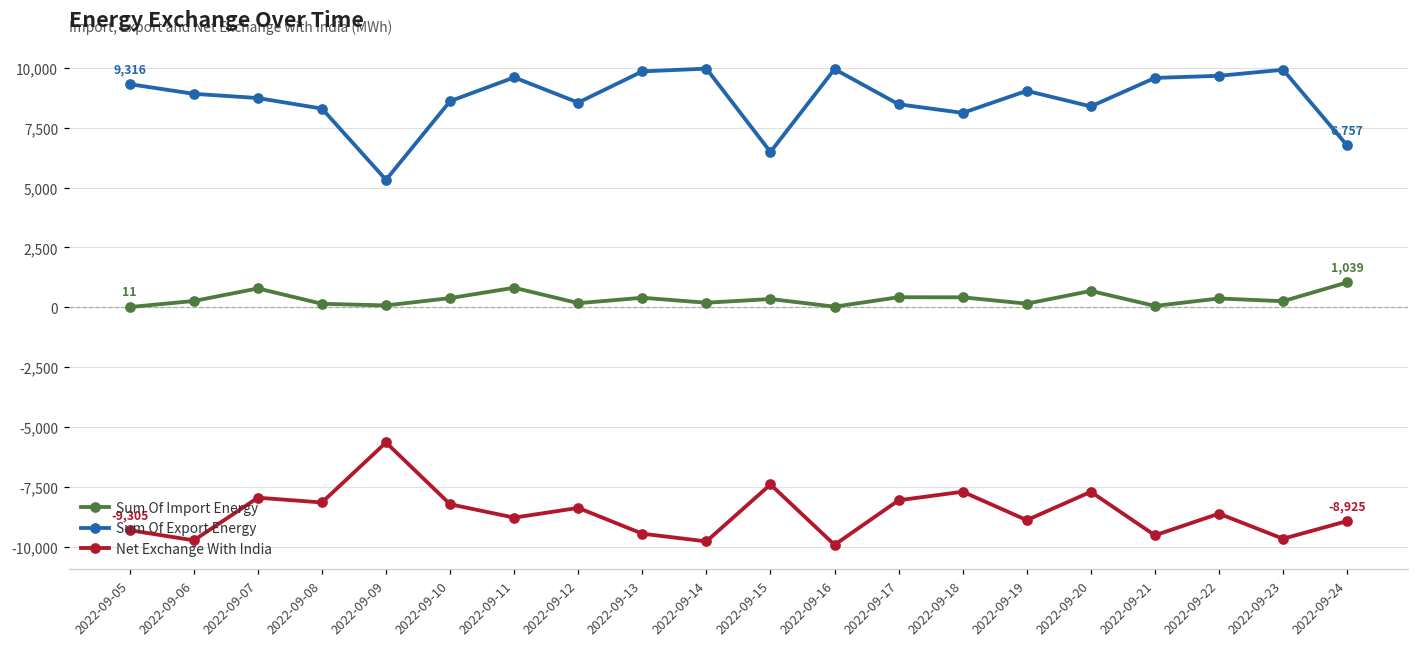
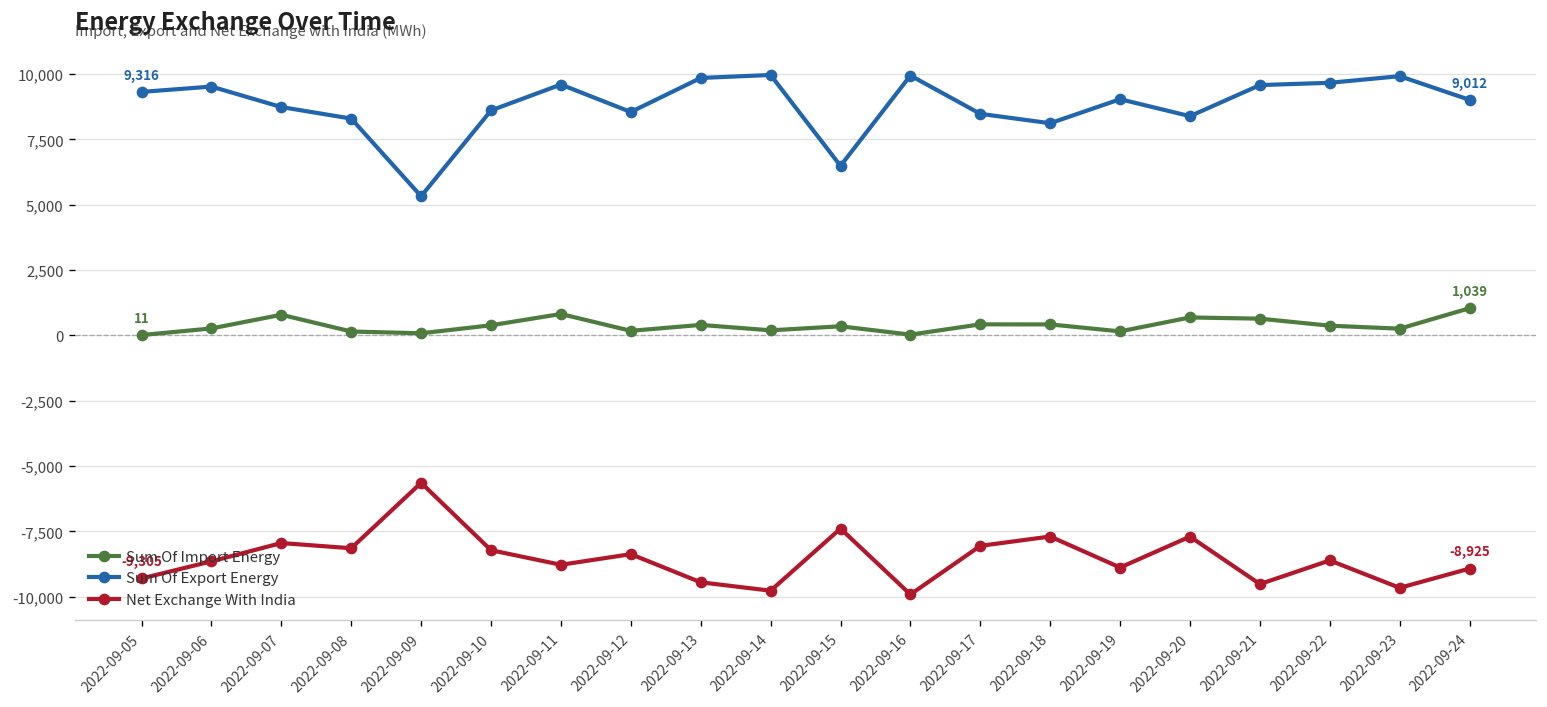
  {
    "Sum Of Import Energy": {
      "2022-09-06": "300",
      "2022-09-07": "800",
      "2022-09-08": "100",
      "2022-09-09": "100",
      "2022-09-10": "400",
      "2022-09-11": "800",
      "2022-09-12": "200",
      "2022-09-13": "400",
      "2022-09-14": "200",
      "2022-09-15": "300",
      "2022-09-16": "0",
      "2022-09-17": "400",
      "2022-09-18": "400",
      "2022-09-19": "200",
      "2022-09-20": "700",
-     "2022-09-21": "100",
+     "2022-09-21": "600",
      "2022-09-22": "400",
      "2022-09-23": "300"
    },
    "Sum Of Export Energy": {
      "2022-09-05": "9,316",
-     "2022-09-06": "8,900",
-     "2022-09-24": "6,757"
+     "2022-09-06": "9,500",
+     "2022-09-24": "9,012"
    },
    "Net Exchange With India": {
-     "2022-09-06": "-9,700",
+     "2022-09-06": "-8,600",
      "2022-09-07": "-7,900",
      "2022-09-08": "-8,100",
      "2022-09-09": "-5,600",
      "2022-09-10": "-8,200",
      "2022-09-11": "-8,800",
      "2022-09-12": "-8,400",
      "2022-09-13": "-9,500",
      "2022-09-14": "-9,800",
      "2022-09-15": "-7,400",
      "2022-09-16": "-9,900",
      "2022-09-17": "-8,100",
      "2022-09-18": "-7,700",
      "2022-09-19": "-8,900",
      "2022-09-20": "-7,700",
      "2022-09-21": "-9,500",
      "2022-09-22": "-8,600",
      "2022-09-23": "-9,700"
    }
  }
